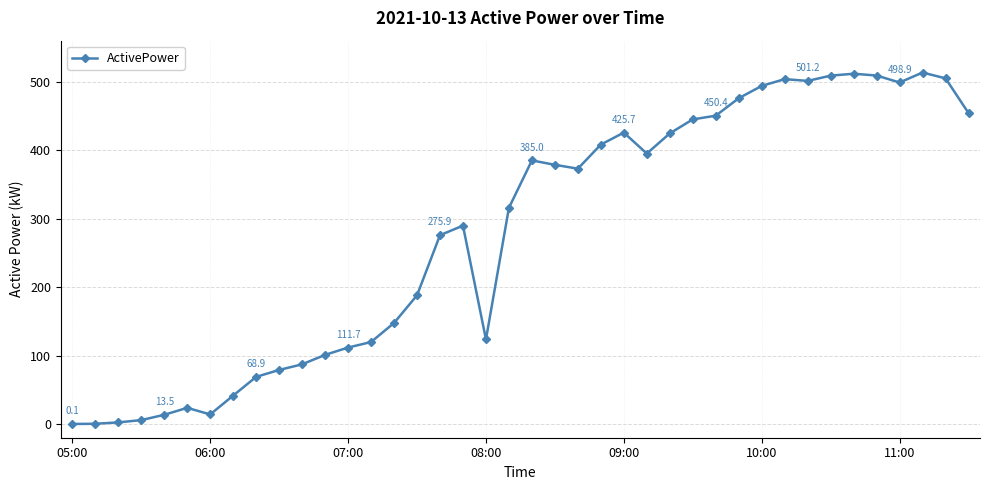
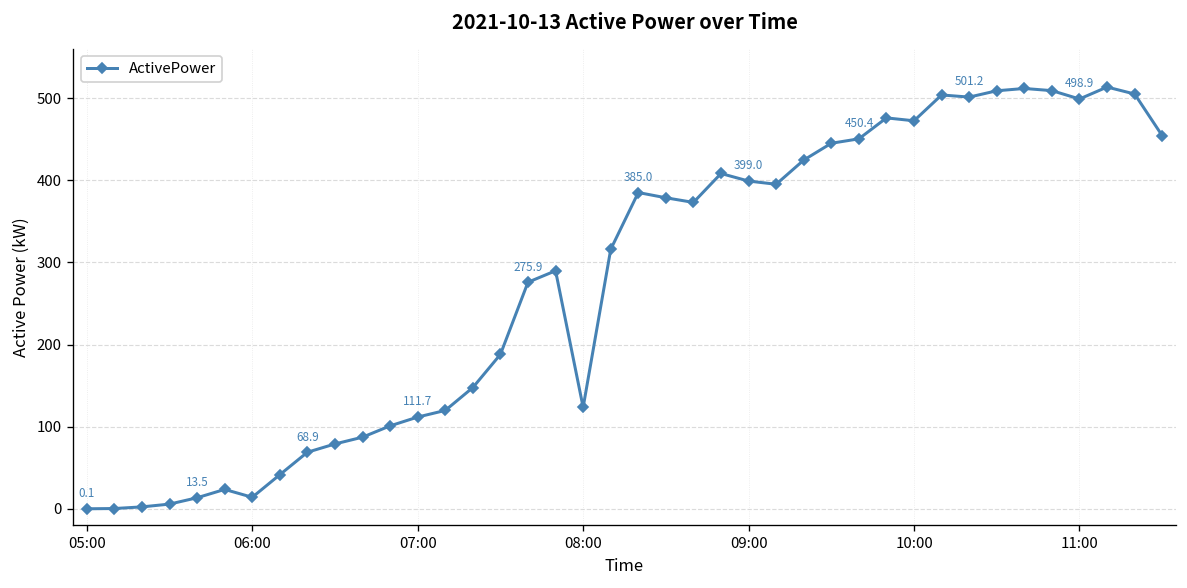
  {
    "05:00": 0.1,
    "07:00": 111.7,
-   "09:00": 425.7,
-   "10:00": 490,
+   "09:00": 399.0,
+   "10:00": 470,
    "11:00": 498.9
  }
